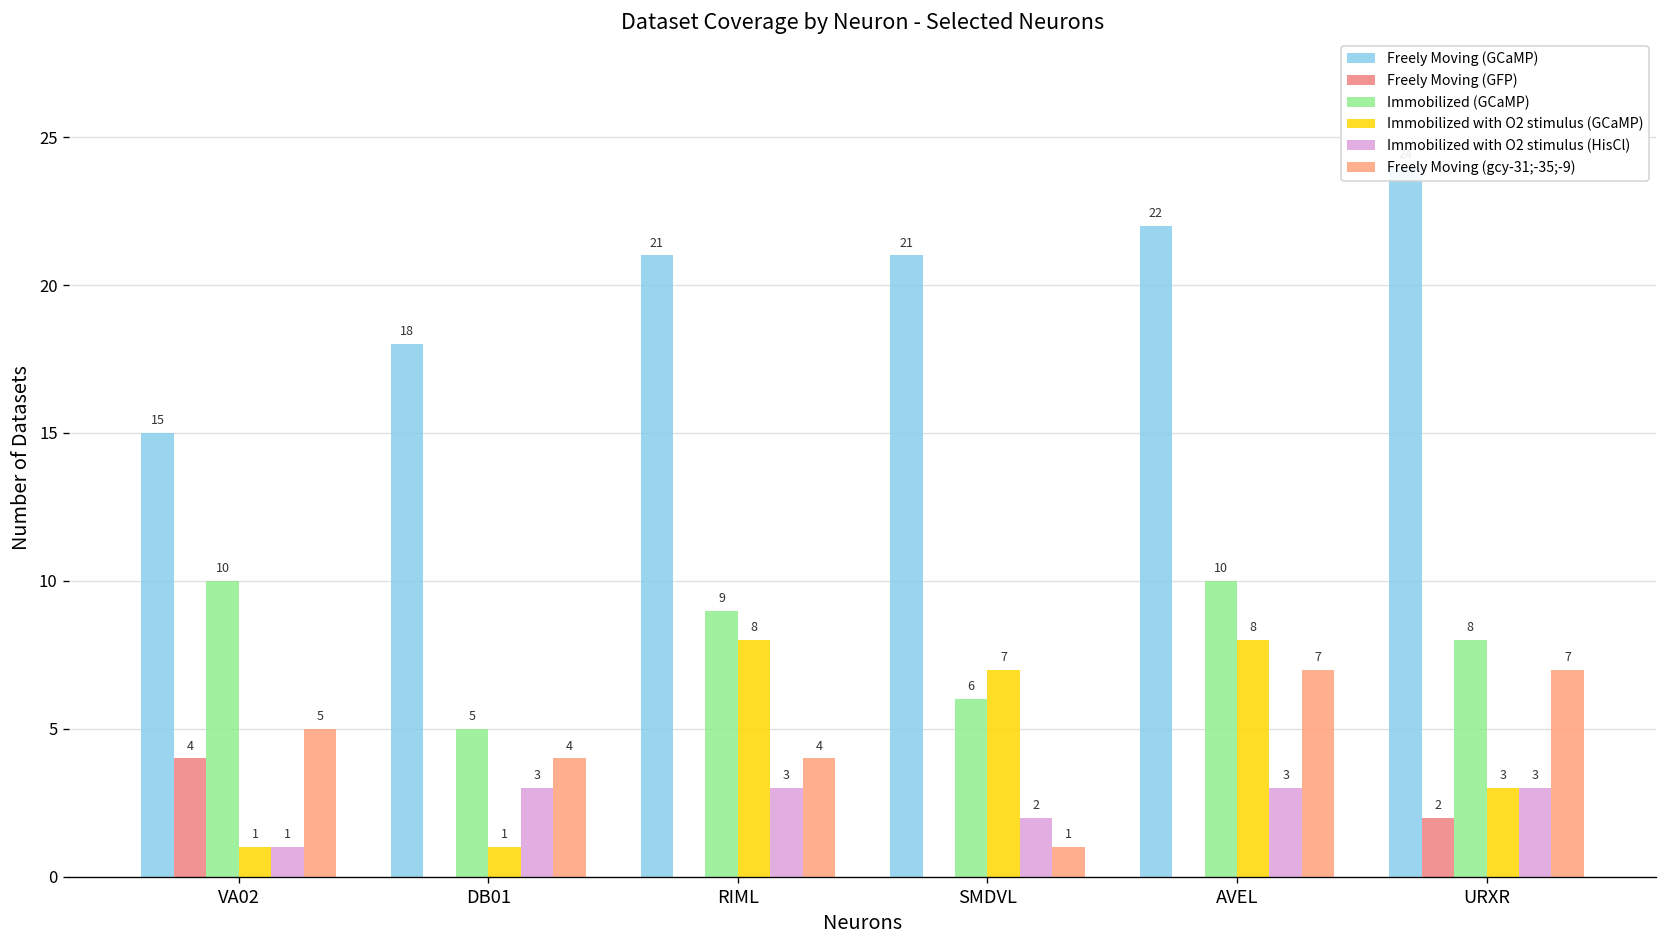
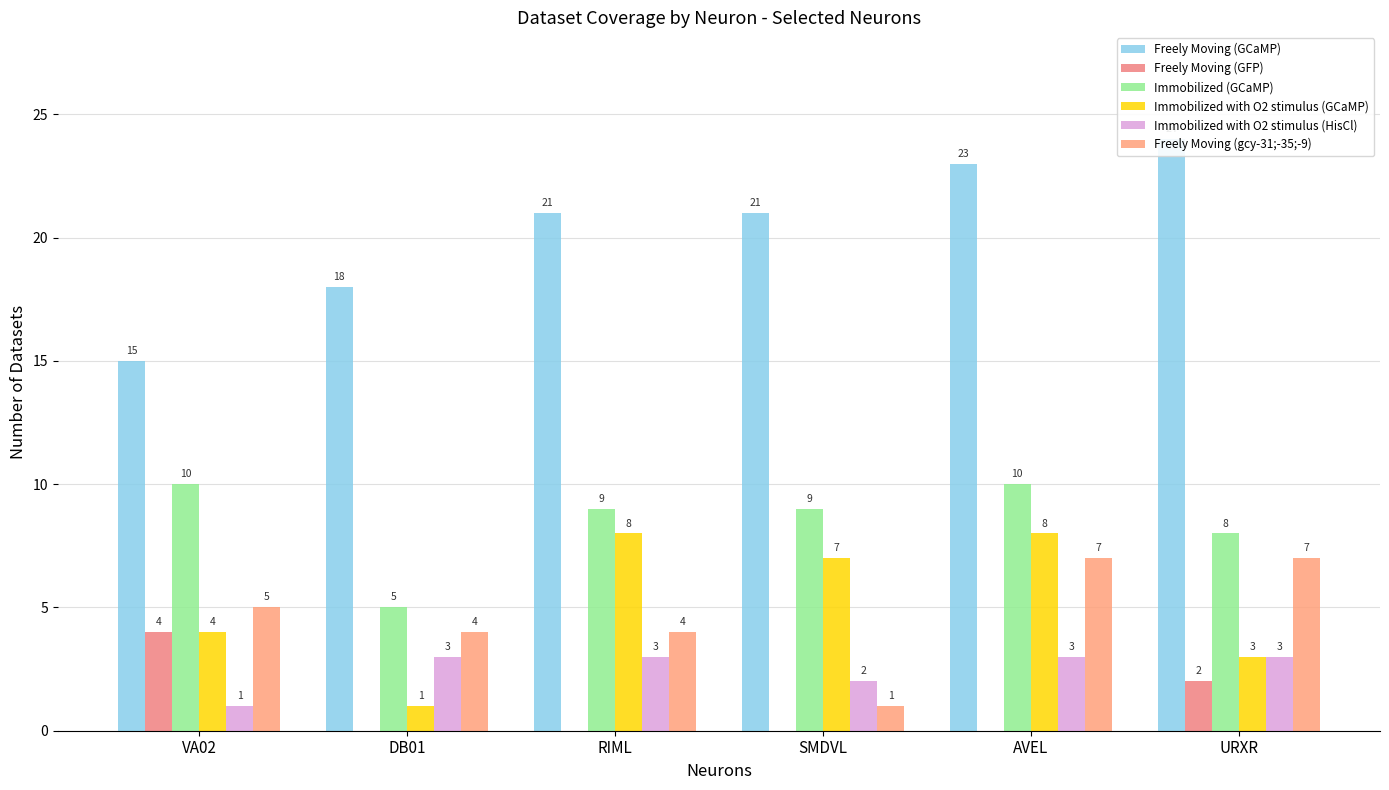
  {
    "Freely Moving (GCaMP)": {
      "VA02": 15,
      "DB01": 18,
      "RIML": 21,
      "SMDVL": 21,
-     "AVEL": 22
+     "AVEL": 23
    },
    "Immobilized (GCaMP)": {
      "VA02": 10,
      "DB01": 5,
      "RIML": 9,
-     "SMDVL": 6,
+     "SMDVL": 9,
      "AVEL": 10,
      "URXR": 8
    },
    "Immobilized with O2 stimulus (GCaMP)": {
-     "VA02": 1,
+     "VA02": 4,
      "DB01": 1,
      "RIML": 8,
      "SMDVL": 7,
      "AVEL": 8,
      "URXR": 3
    },
    "Immobilized with O2 stimulus (HisCl)": {
      "VA02": 1,
      "DB01": 3,
      "RIML": 3,
      "SMDVL": 2,
      "AVEL": 3,
      "URXR": 3
    }
  }
